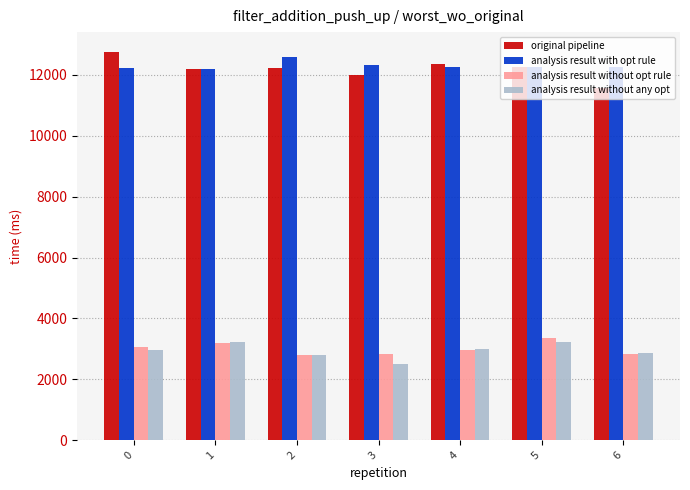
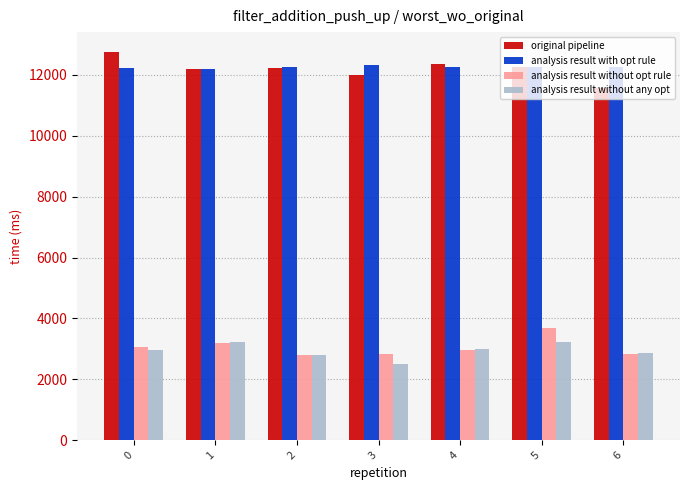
  {
    "original pipeline": {
      "0": 12800,
      "1": 12200,
      "2": 12200,
      "3": 12000,
      "4": 12300
    },
    "analysis result with opt rule": {
      "0": 12200,
      "1": 12200,
-     "2": 12600,
+     "2": 12300,
      "3": 12300,
      "4": 12300
    },
    "analysis result without opt rule": {
      "0": 3100,
      "1": 3200,
      "2": 2800,
      "3": 2800,
      "4": 3000,
-     "5": 3300,
+     "5": 3700,
      "6": 2800
    },
    "analysis result without any opt": {
      "0": 3000,
      "1": 3200,
      "2": 2800,
      "3": 2500,
      "4": 3000,
      "5": 3200,
      "6": 2900
    }
  }
